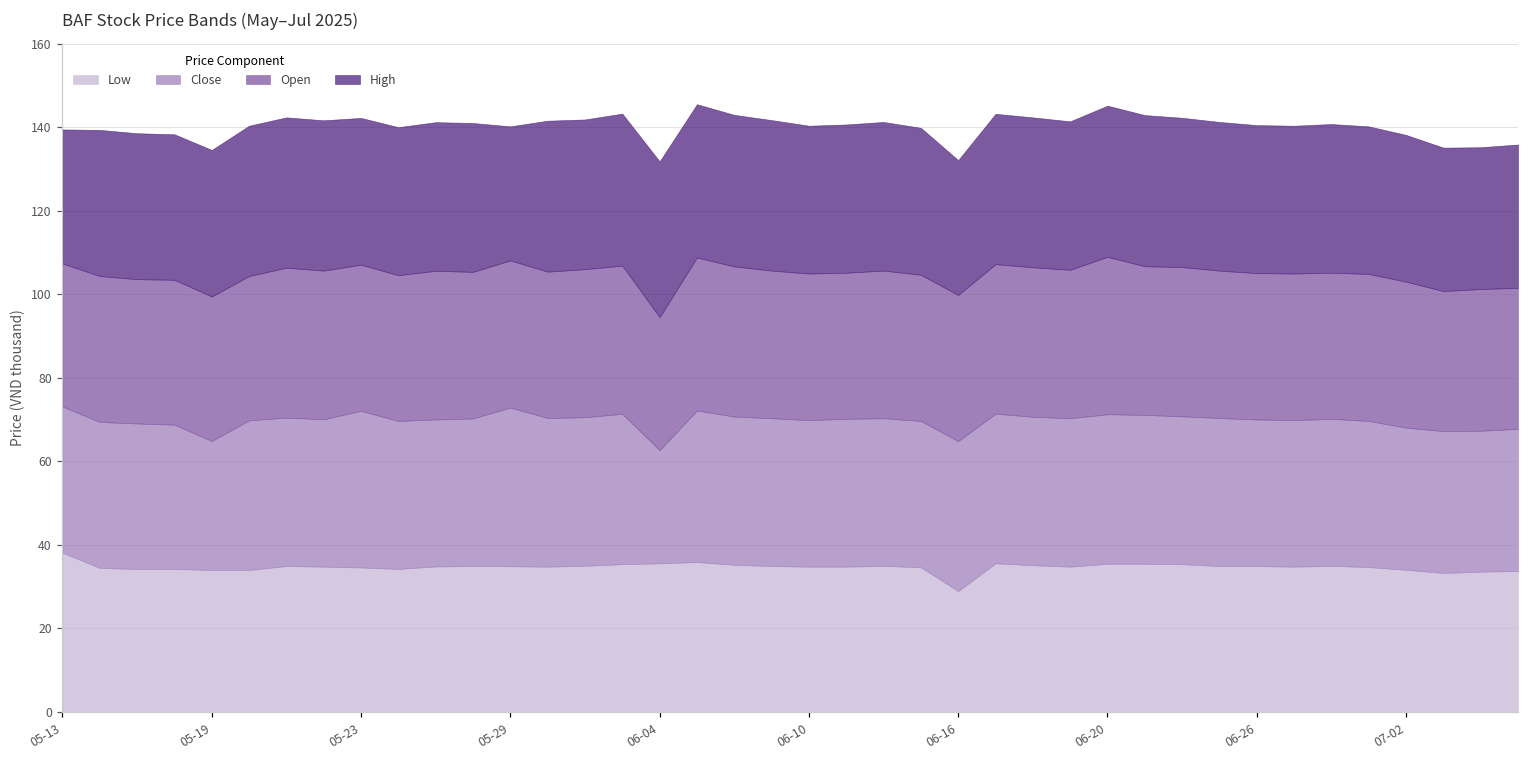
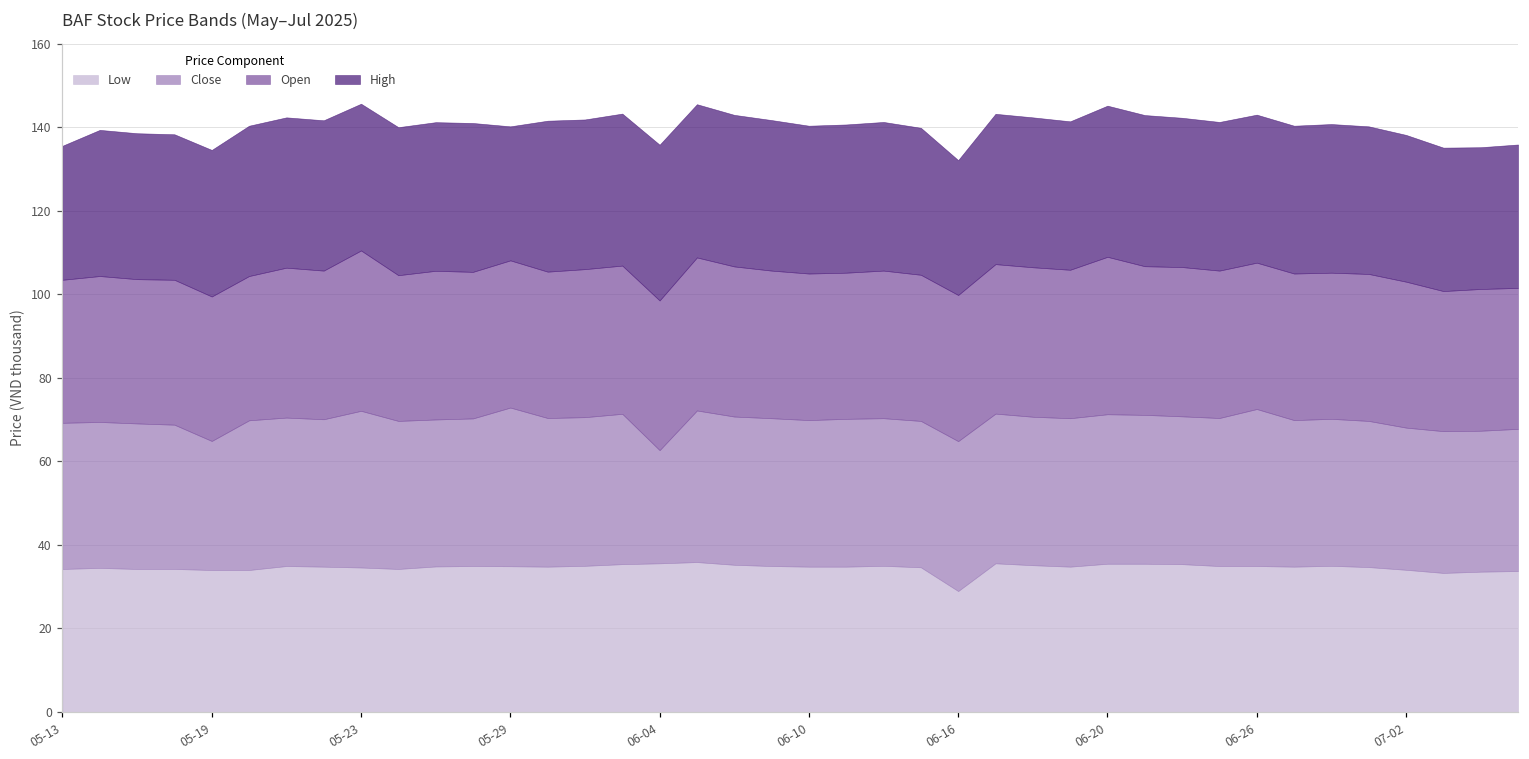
  {
    "Low": {
-     "05-13": 38,
+     "05-13": 34,
      "05-19": 34,
      "05-23": 35,
      "05-29": 35,
      "06-04": 36,
      "06-10": 35,
      "06-16": 29,
      "06-20": 36,
      "06-26": 35,
      "07-02": 34
    },
    "Close": {
      "05-13": 35,
      "05-19": 31,
      "05-23": 38,
      "05-29": 38,
      "06-04": 27,
      "06-10": 35,
      "06-16": 36,
      "06-20": 36,
-     "06-26": 35,
+     "06-26": 38,
      "07-02": 34
    },
    "Open": {
      "05-13": 34,
      "05-19": 35,
-     "05-23": 35,
+     "05-23": 38,
      "05-29": 35,
-     "06-04": 32,
+     "06-04": 36,
      "06-10": 35,
      "06-16": 35,
      "06-20": 38,
      "06-26": 35,
      "07-02": 35
    },
    "High": {
      "05-13": 32,
      "05-19": 35,
      "05-23": 35,
      "05-29": 32,
      "06-04": 37,
      "06-10": 35,
      "06-16": 32,
      "06-20": 36,
      "06-26": 35,
      "07-02": 35
    }
  }
